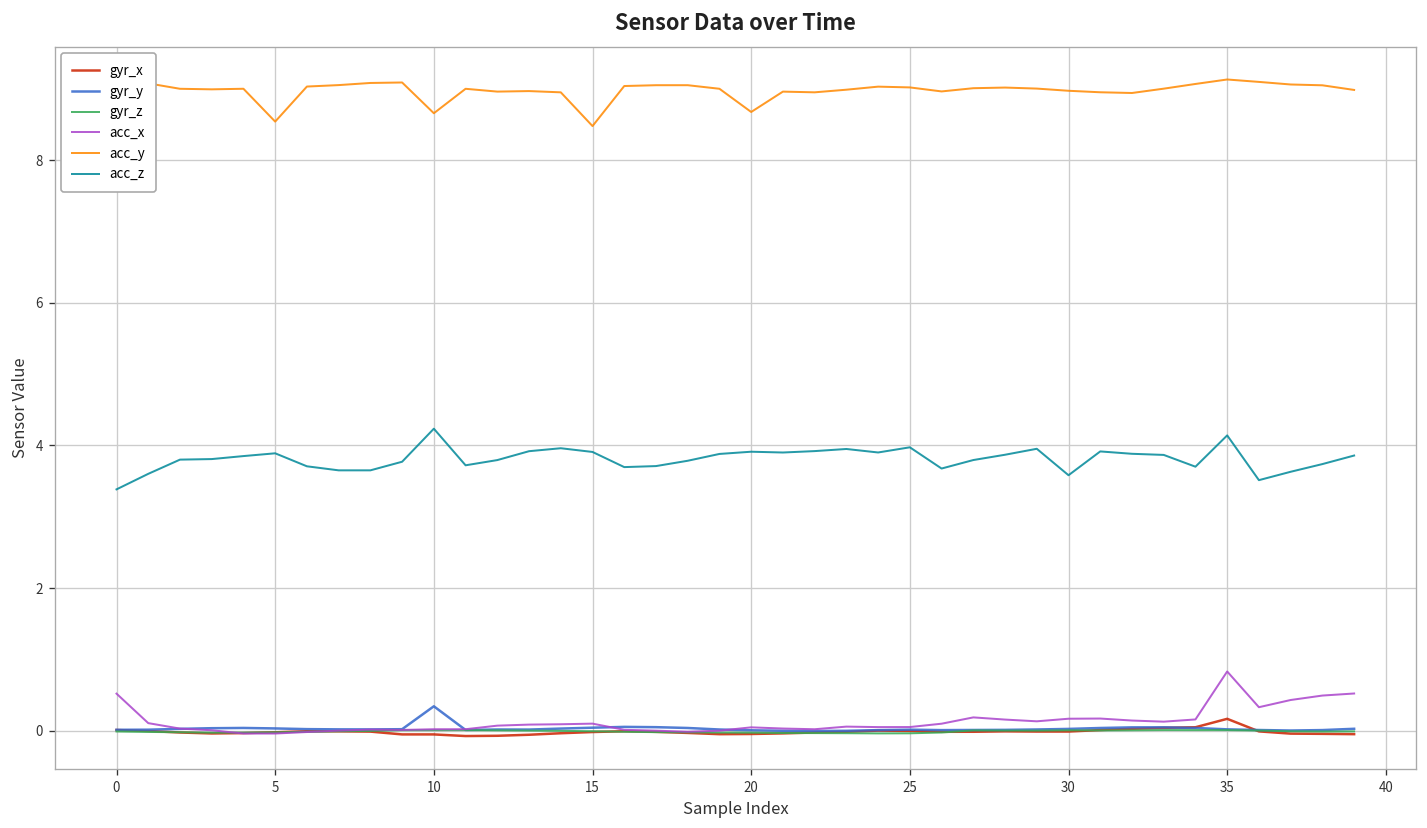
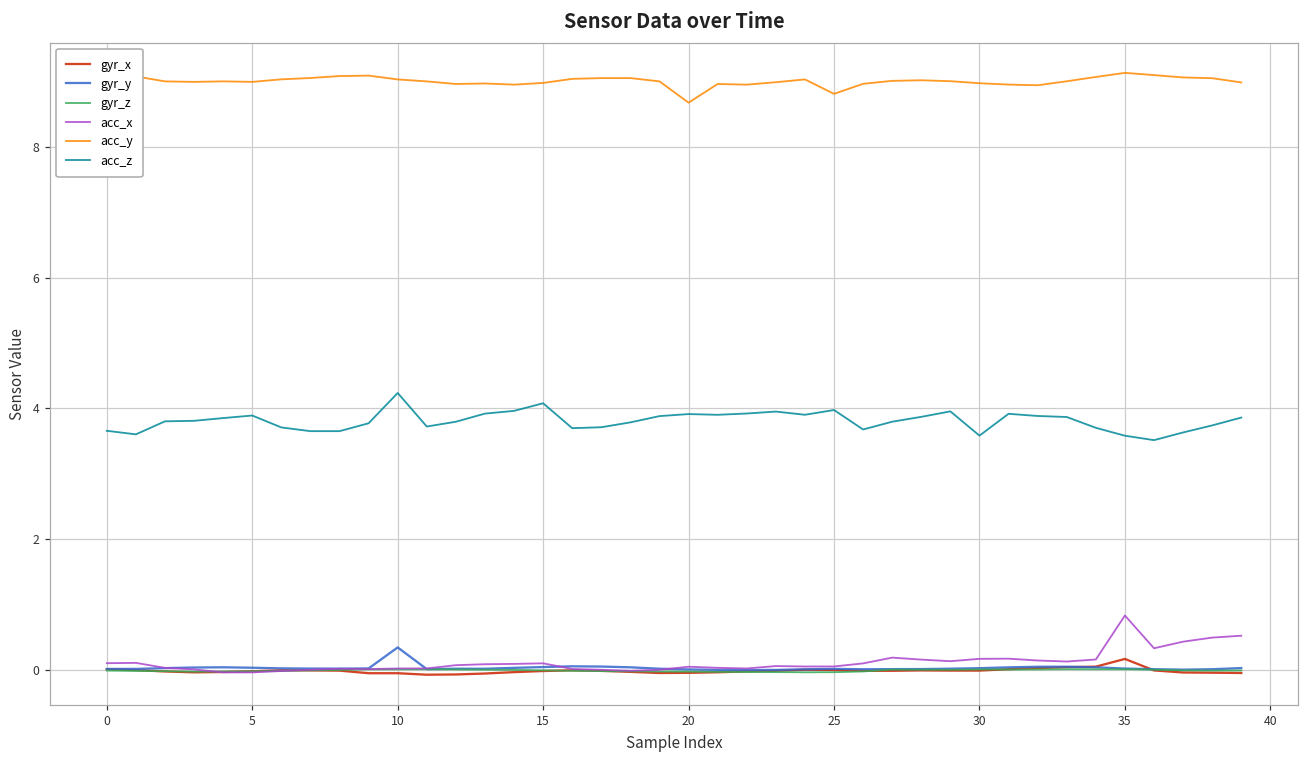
  {
    "gyr_x": {
      "10": -0.1,
      "35": 0.2
    },
    "gyr_y": {
      "5": 0.0,
      "10": 0.3,
      "15": 0.0
    },
    "acc_x": {
-     "0": 0.5,
+     "0": 0.1,
      "15": 0.1,
      "30": 0.2,
      "35": 0.8
    },
    "acc_y": {
-     "5": 8.5,
-     "10": 8.7,
-     "15": 8.5,
+     "5": 9.0,
+     "10": 9.0,
+     "15": 9.0,
      "20": 8.7,
-     "25": 9.0,
+     "25": 8.8,
      "30": 9.0,
      "35": 9.1
    },
    "acc_z": {
-     "0": 3.4,
+     "0": 3.7,
      "5": 3.9,
      "10": 4.2,
-     "15": 3.9,
+     "15": 4.1,
      "20": 3.9,
      "25": 4.0,
      "30": 3.6,
-     "35": 4.1
+     "35": 3.6
    }
  }
